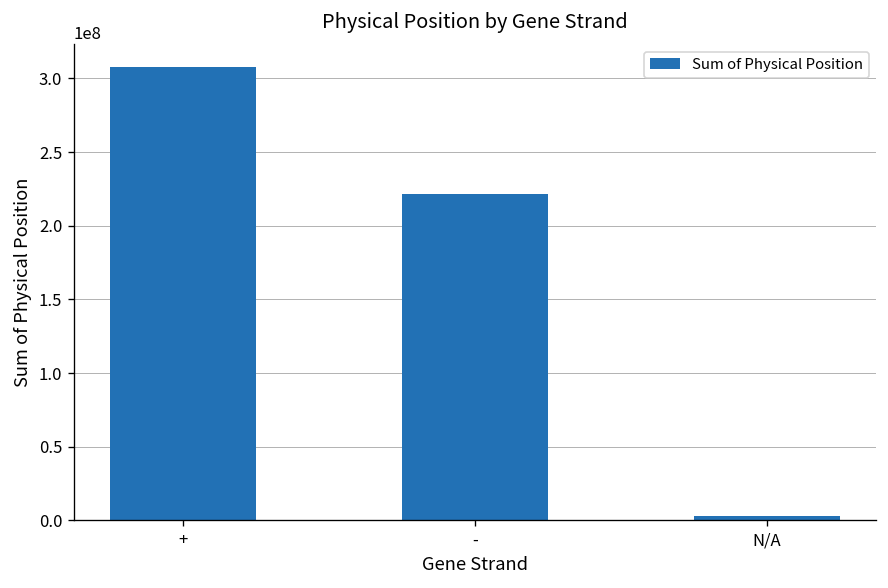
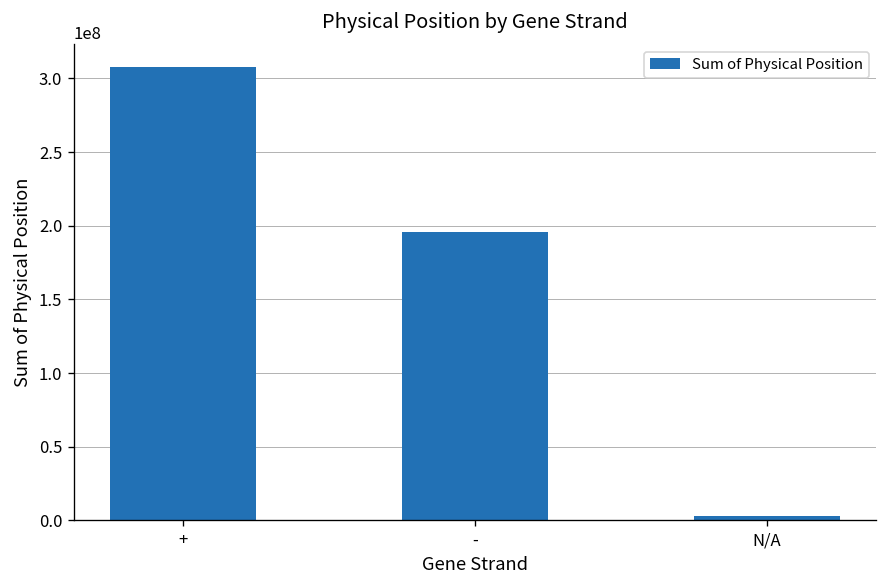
  {
    "+": 308000000,
-   "-": 222000000,
+   "-": 196000000,
    "N/A": 3000000
  }
